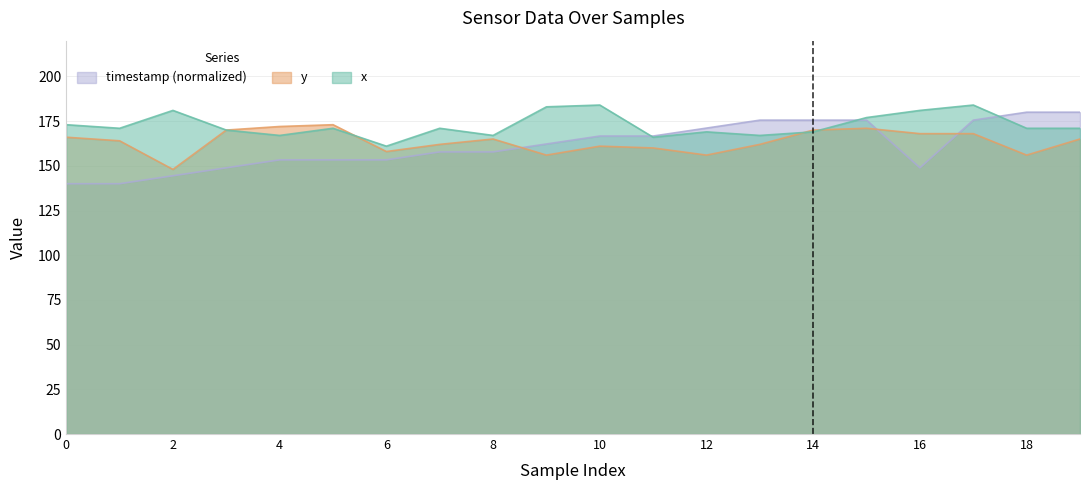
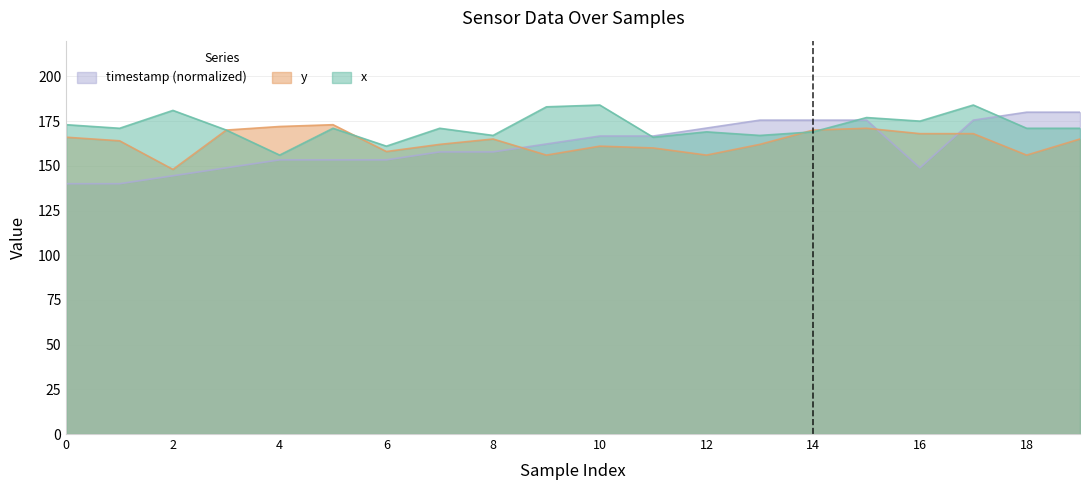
  {
    "timestamp (normalized)": {
      "0": 140,
      "2": 144,
      "4": 153,
      "6": 153,
      "8": 158,
      "10": 167,
      "12": 171,
      "14": 176,
      "16": 149,
      "18": 180
    },
    "y": {
      "0": 166,
      "2": 148,
      "4": 172,
      "6": 158,
      "8": 165,
      "10": 161,
      "12": 156,
      "16": 168,
      "18": 156
    },
    "x": {
      "0": 173,
      "2": 181,
-     "4": 167,
+     "4": 156,
      "6": 161,
      "8": 167,
      "10": 184,
      "12": 169,
-     "16": 181,
+     "16": 175,
      "18": 171
    }
  }
